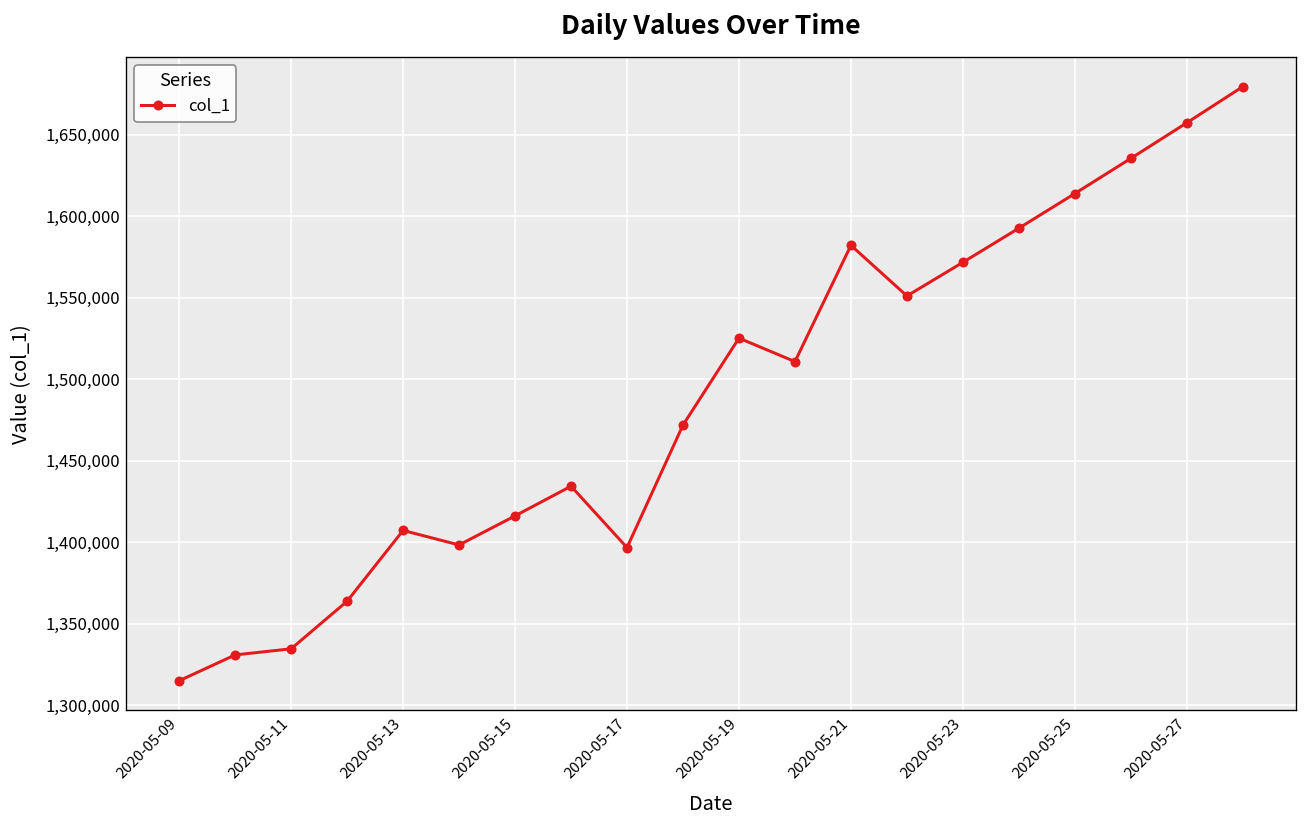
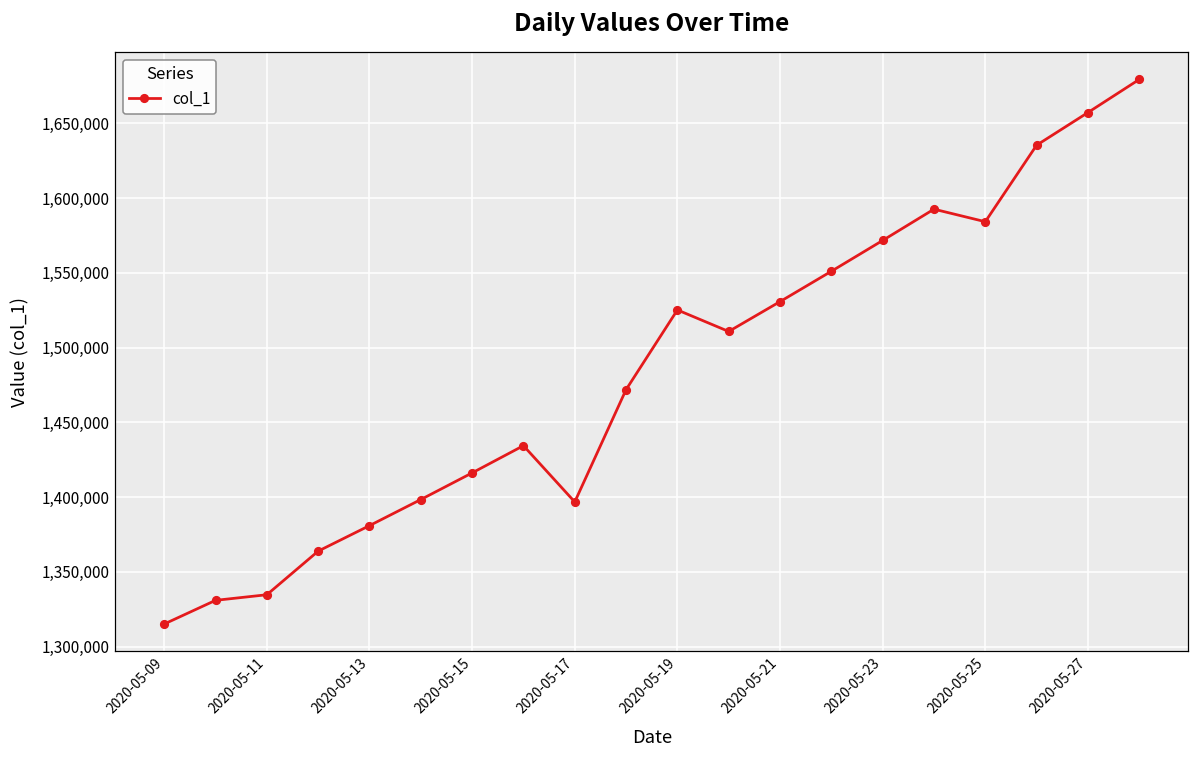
  {
    "2020-05-09": "1,315,000",
    "2020-05-11": "1,335,000",
-   "2020-05-13": "1,407,000",
+   "2020-05-13": "1,381,000",
    "2020-05-15": "1,416,000",
    "2020-05-17": "1,397,000",
    "2020-05-19": "1,525,000",
-   "2020-05-21": "1,582,000",
+   "2020-05-21": "1,531,000",
    "2020-05-23": "1,572,000",
-   "2020-05-25": "1,614,000",
+   "2020-05-25": "1,584,000",
    "2020-05-27": "1,657,000"
  }
